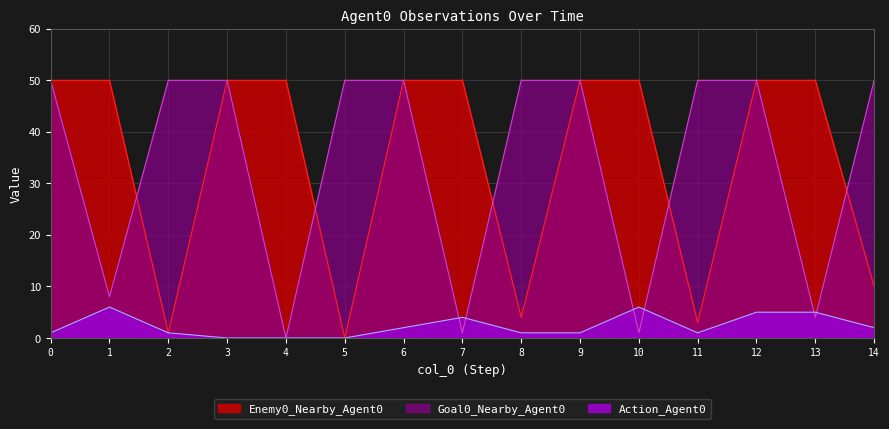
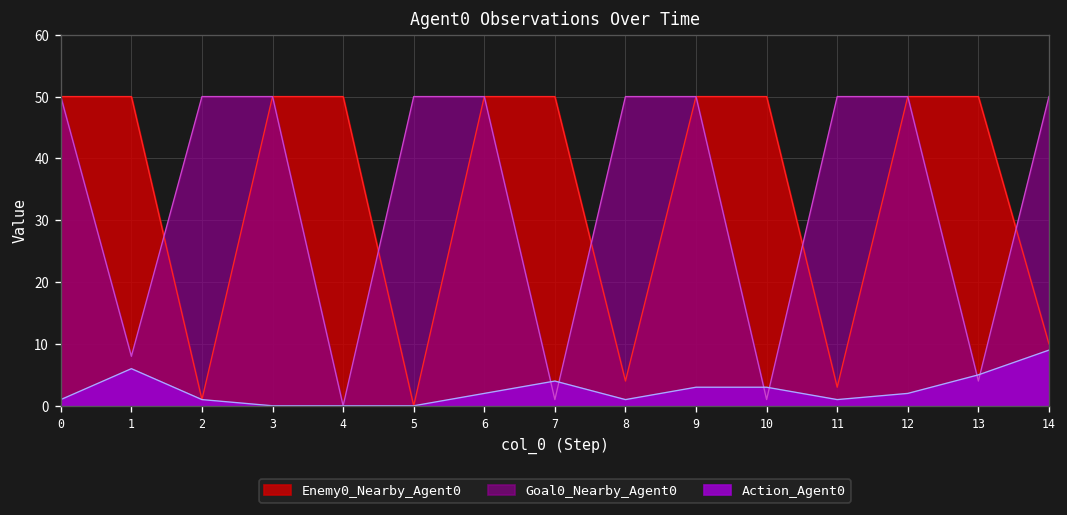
  {
    "Enemy0_Nearby_Agent0": {
      "1": 50,
      "4": 50,
      "7": 50,
      "8": 4,
      "10": 50,
      "11": 3,
      "13": 50,
      "14": 10
    },
    "Goal0_Nearby_Agent0": {
      "1": 8,
      "2": 50,
      "5": 50,
      "7": 1,
      "8": 50,
      "10": 1,
      "11": 50,
      "13": 4,
      "14": 50
    },
    "Action_Agent0": {
      "0": 1,
      "1": 6,
      "3": 0,
      "6": 2,
      "7": 4,
      "8": 1,
-     "9": 1,
-     "10": 6,
+     "9": 3,
+     "10": 3,
      "11": 1,
-     "12": 5,
+     "12": 2,
      "13": 5,
-     "14": 2
+     "14": 9
    }
  }
